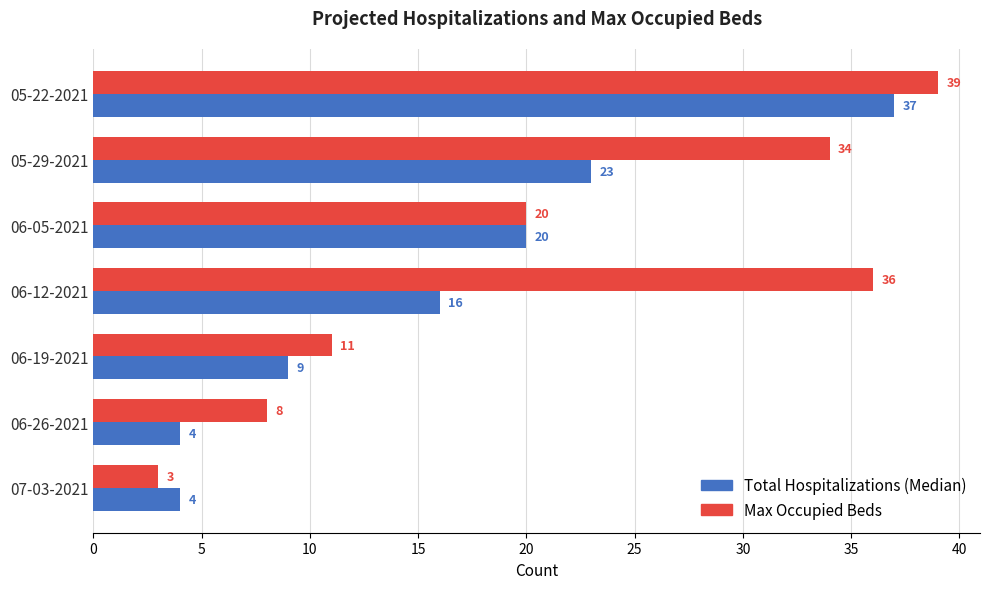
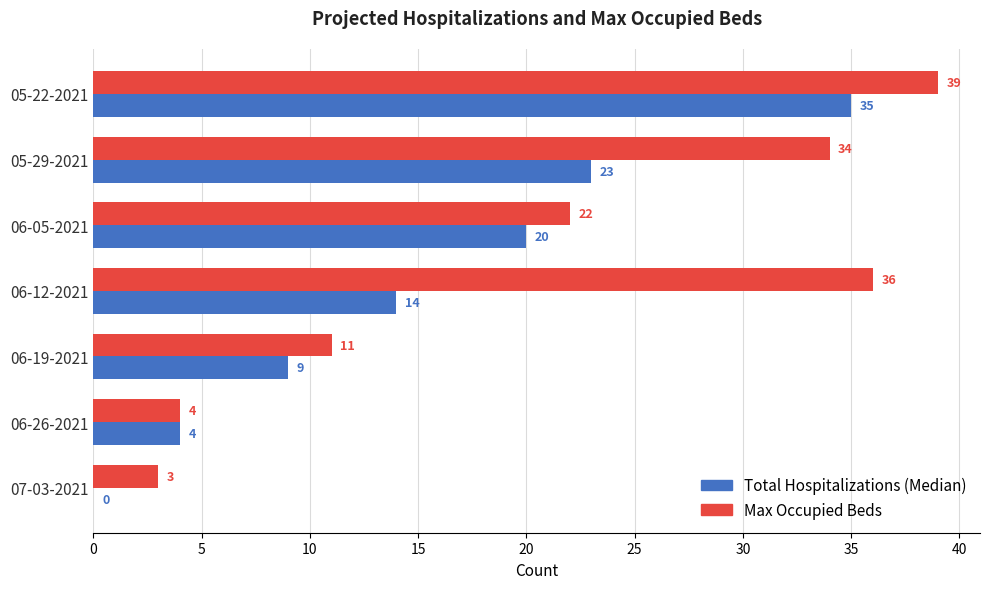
  {
    "Total Hospitalizations (Median)": {
-     "05-22-2021": 37,
+     "05-22-2021": 35,
      "05-29-2021": 23,
      "06-05-2021": 20,
-     "06-12-2021": 16,
+     "06-12-2021": 14,
      "06-19-2021": 9,
      "06-26-2021": 4,
-     "07-03-2021": 4
+     "07-03-2021": 0
    },
    "Max Occupied Beds": {
      "05-22-2021": 39,
      "05-29-2021": 34,
-     "06-05-2021": 20,
+     "06-05-2021": 22,
      "06-12-2021": 36,
      "06-19-2021": 11,
-     "06-26-2021": 8,
+     "06-26-2021": 4,
      "07-03-2021": 3
    }
  }
